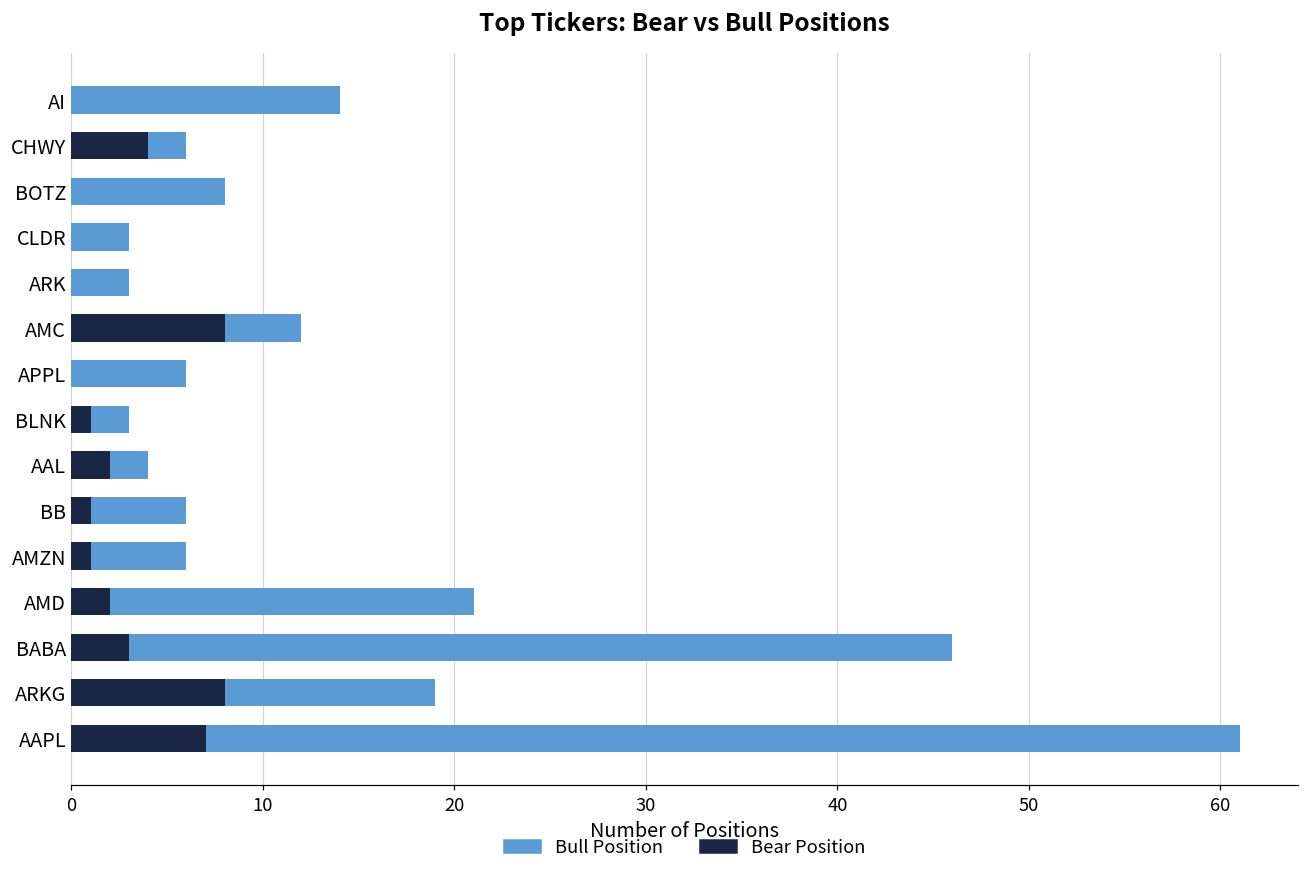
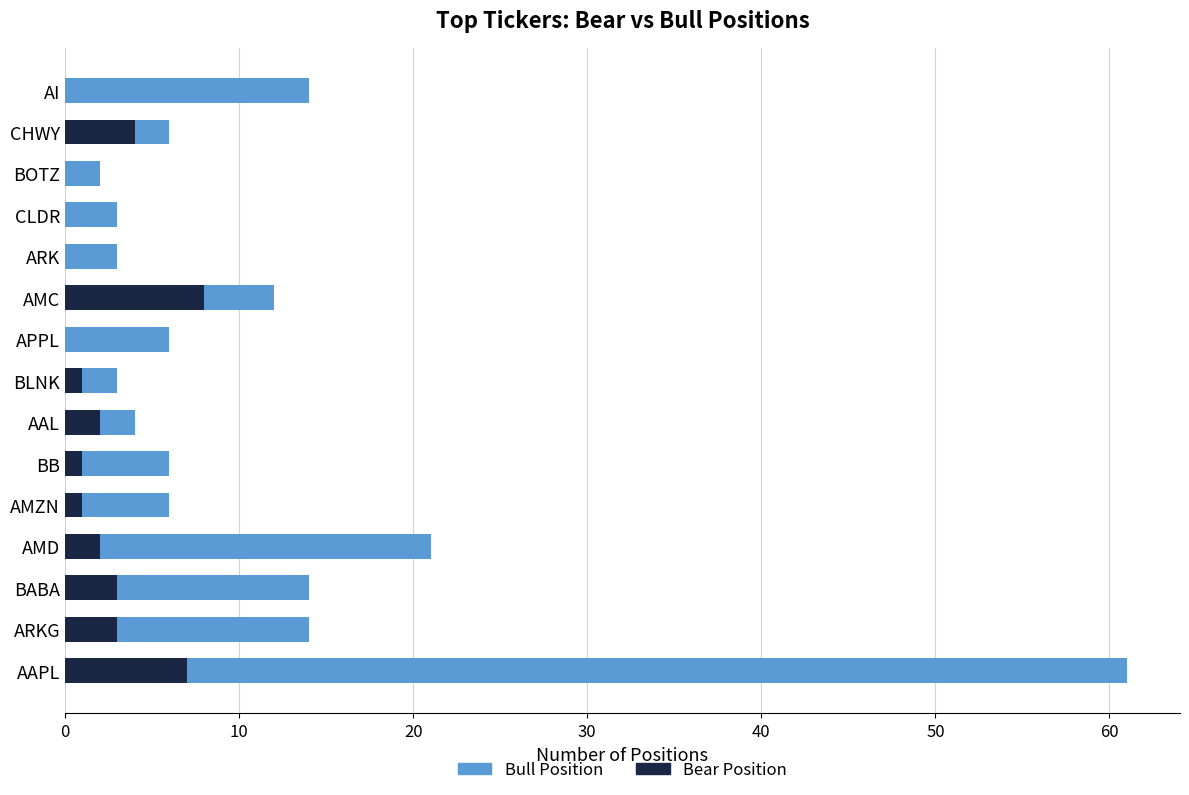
  {
    "Bear Position": {
      "AI": 0,
      "CHWY": 4,
      "BOTZ": 0,
      "CLDR": 0,
      "ARK": 0,
      "AMC": 8,
      "APPL": 0,
      "BLNK": 1,
      "AAL": 2,
      "BB": 1,
      "AMZN": 1,
      "AMD": 2,
      "BABA": 3,
-     "ARKG": 8,
+     "ARKG": 3,
      "AAPL": 7
    },
    "Bull Position": {
      "AI": 14,
      "CHWY": 2,
-     "BOTZ": 8,
+     "BOTZ": 2,
      "CLDR": 3,
      "ARK": 3,
      "AMC": 4,
      "APPL": 6,
      "BLNK": 2,
      "AAL": 2,
      "BB": 5,
      "AMZN": 5,
      "AMD": 19,
-     "BABA": 43,
+     "BABA": 11,
      "ARKG": 11,
      "AAPL": 54
    }
  }
